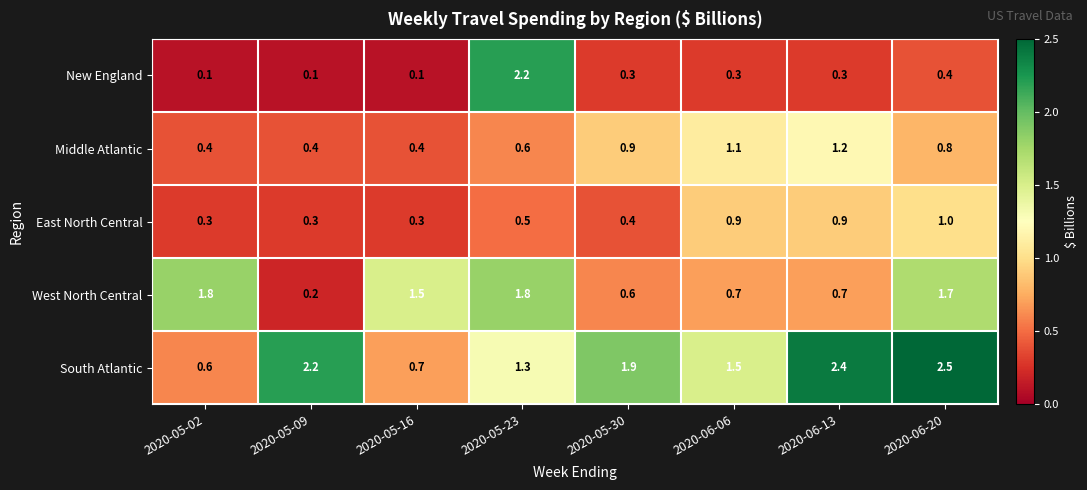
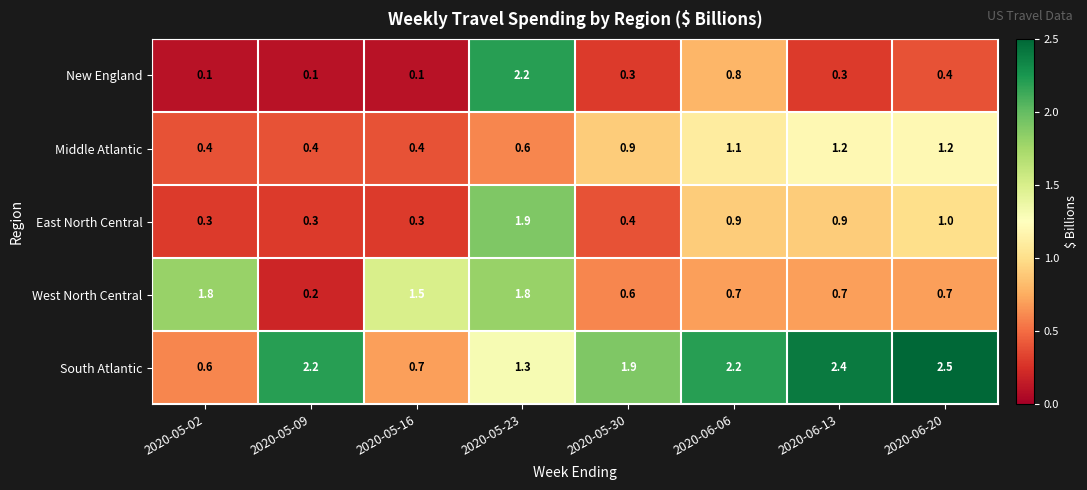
  {
    "New England": {
      "2020-05-02": 0.1,
      "2020-05-09": 0.1,
      "2020-05-16": 0.1,
      "2020-05-23": 2.2,
      "2020-05-30": 0.3,
-     "2020-06-06": 0.3,
+     "2020-06-06": 0.8,
      "2020-06-13": 0.3,
      "2020-06-20": 0.4
    },
    "Middle Atlantic": {
      "2020-05-02": 0.4,
      "2020-05-09": 0.4,
      "2020-05-16": 0.4,
      "2020-05-23": 0.6,
      "2020-05-30": 0.9,
      "2020-06-06": 1.1,
      "2020-06-13": 1.2,
-     "2020-06-20": 0.8
+     "2020-06-20": 1.2
    },
    "East North Central": {
      "2020-05-02": 0.3,
      "2020-05-09": 0.3,
      "2020-05-16": 0.3,
-     "2020-05-23": 0.5,
+     "2020-05-23": 1.9,
      "2020-05-30": 0.4,
      "2020-06-06": 0.9,
      "2020-06-13": 0.9,
      "2020-06-20": 1.0
    },
    "West North Central": {
      "2020-05-02": 1.8,
      "2020-05-09": 0.2,
      "2020-05-16": 1.5,
      "2020-05-23": 1.8,
      "2020-05-30": 0.6,
      "2020-06-06": 0.7,
      "2020-06-13": 0.7,
-     "2020-06-20": 1.7
+     "2020-06-20": 0.7
    },
    "South Atlantic": {
      "2020-05-02": 0.6,
      "2020-05-09": 2.2,
      "2020-05-16": 0.7,
      "2020-05-23": 1.3,
      "2020-05-30": 1.9,
-     "2020-06-06": 1.5,
+     "2020-06-06": 2.2,
      "2020-06-13": 2.4,
      "2020-06-20": 2.5
    }
  }
